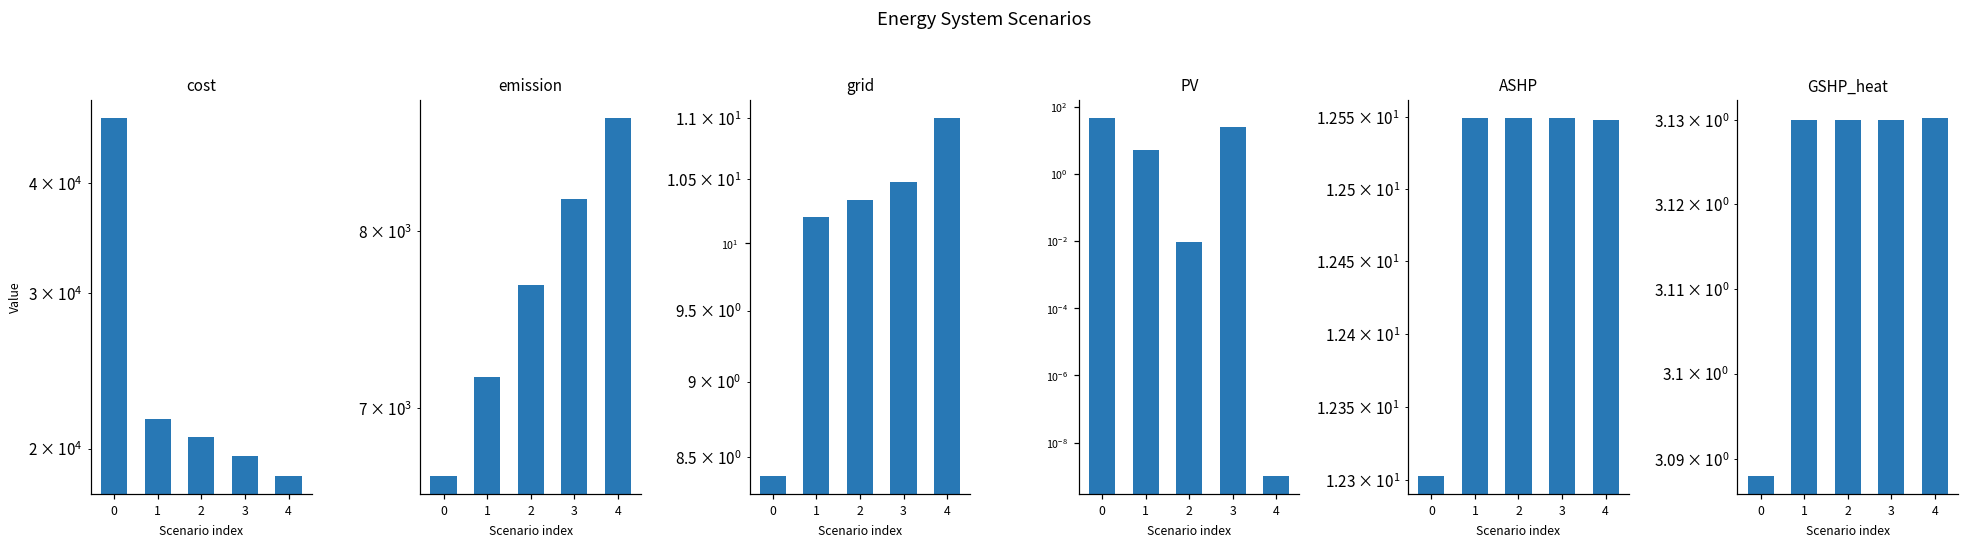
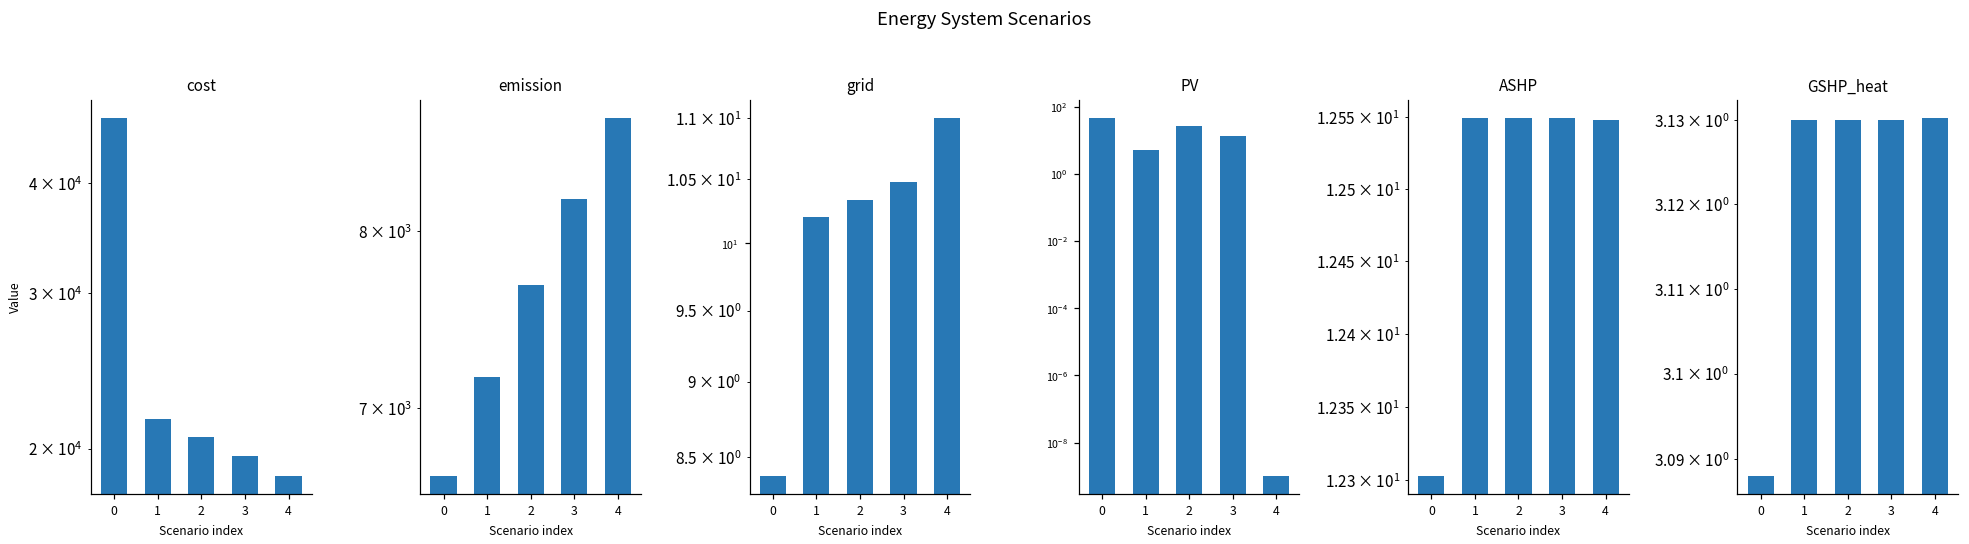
  {
    "PV": {
      "0": 50,
      "1": 5,
-     "2": 0.009,
-     "3": 30,
+     "2": 30,
+     "3": 13,
      "4": 0.0000000010
    }
  }
